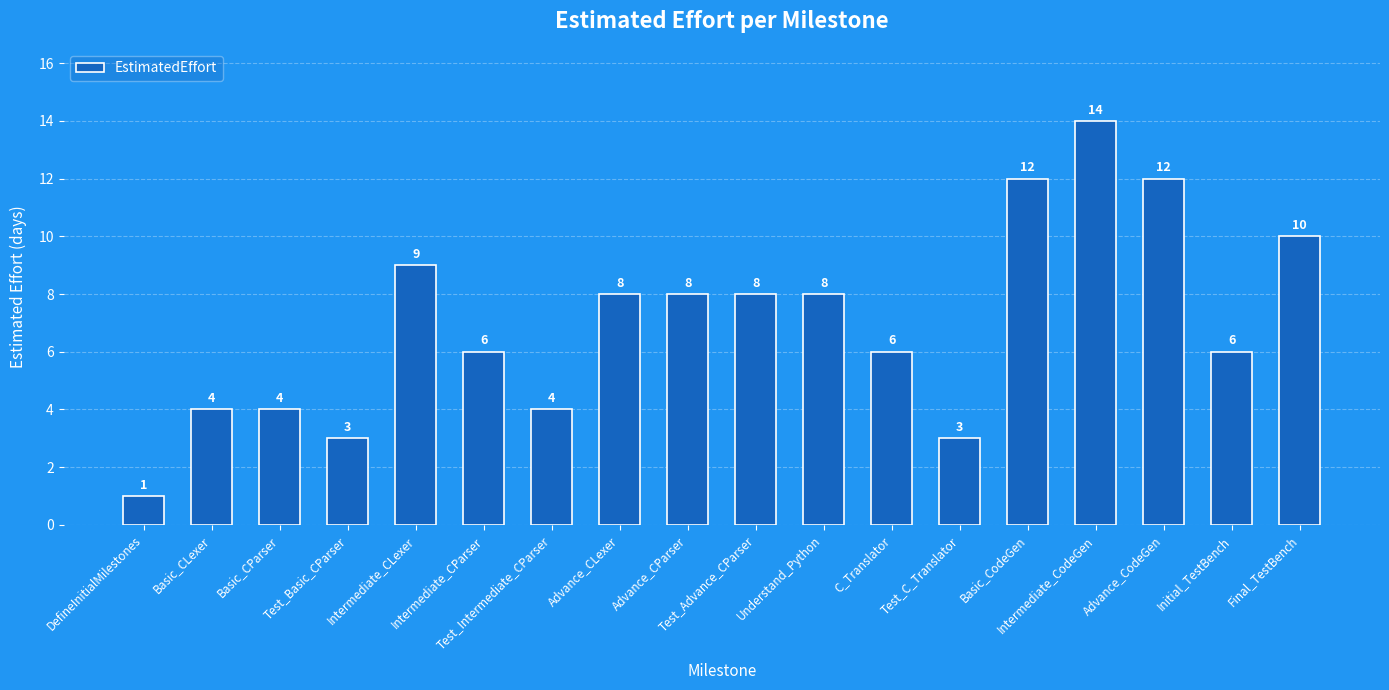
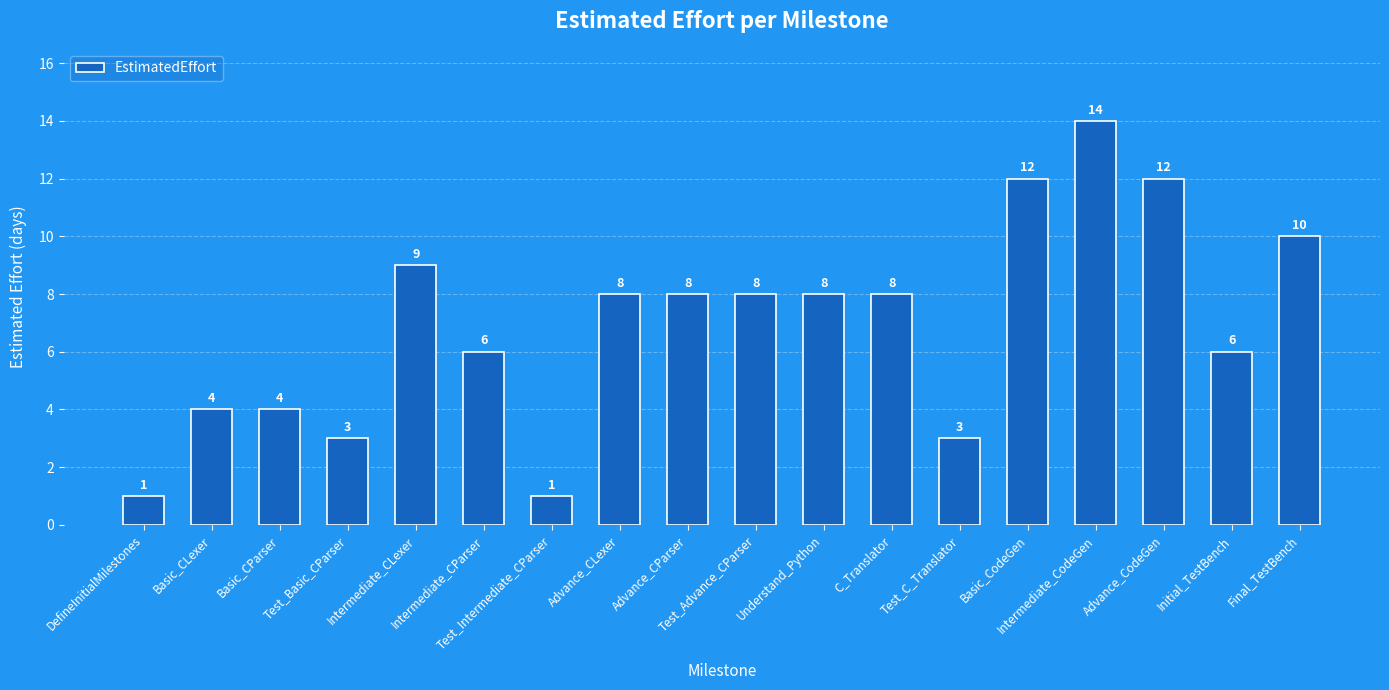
  {
    "DefineInitialMilestones": 1,
    "Basic_CLexer": 4,
    "Basic_CParser": 4,
    "Test_Basic_CParser": 3,
    "Intermediate_CLexer": 9,
    "Intermediate_CParser": 6,
-   "Test_Intermediate_CParser": 4,
+   "Test_Intermediate_CParser": 1,
    "Advance_CLexer": 8,
    "Advance_CParser": 8,
    "Test_Advance_CParser": 8,
    "Understand_Python": 8,
-   "C_Translator": 6,
+   "C_Translator": 8,
    "Test_C_Translator": 3,
    "Basic_CodeGen": 12,
    "Intermediate_CodeGen": 14,
    "Advance_CodeGen": 12,
    "Initial_TestBench": 6,
    "Final_TestBench": 10
  }
